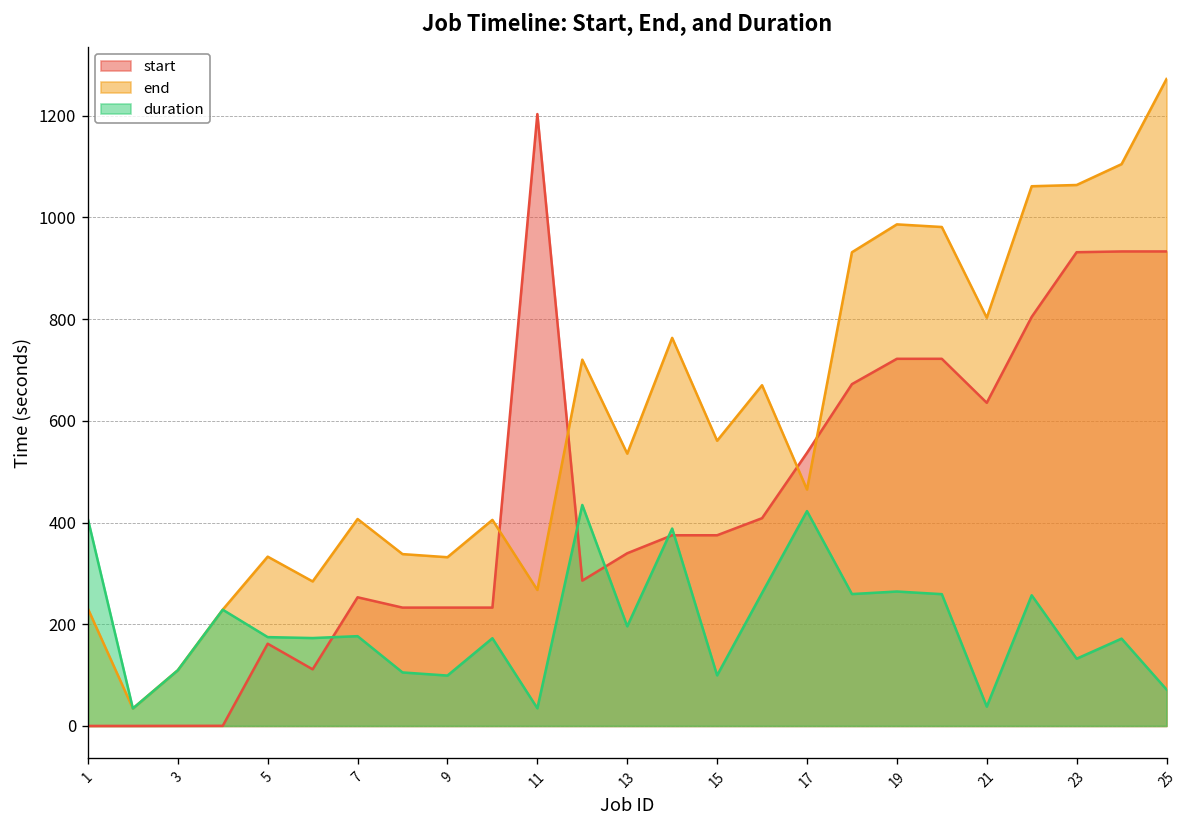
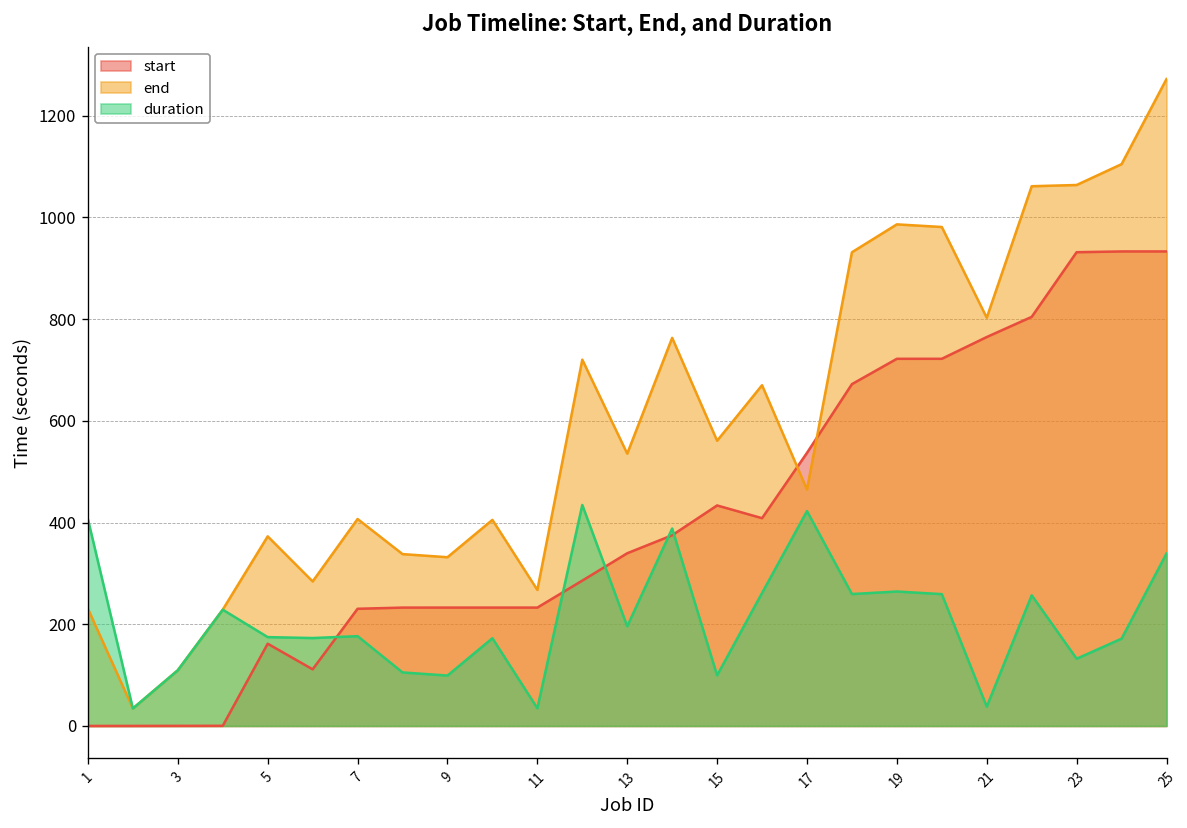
  {
    "start": {
      "1": 0,
      "3": 0,
      "5": 160,
-     "7": 250,
+     "7": 230,
      "9": 230,
-     "11": 1200,
+     "11": 230,
      "13": 340,
-     "15": 370,
+     "15": 430,
      "17": 540,
      "19": 720,
-     "21": 640,
+     "21": 760,
      "23": 930,
      "25": 930
    },
    "end": {
      "1": 230,
-     "5": 330,
+     "5": 370,
      "7": 410,
      "9": 330,
      "11": 270,
      "13": 540,
      "15": 560,
      "17": 460,
      "19": 990,
      "21": 800,
      "23": 1060,
      "25": 1270
    },
    "duration": {
      "1": 410,
      "5": 170,
      "7": 180,
      "9": 100,
      "11": 30,
      "13": 200,
      "15": 100,
      "17": 420,
      "19": 260,
      "21": 40,
      "23": 130,
-     "25": 70
+     "25": 340
    }
  }
